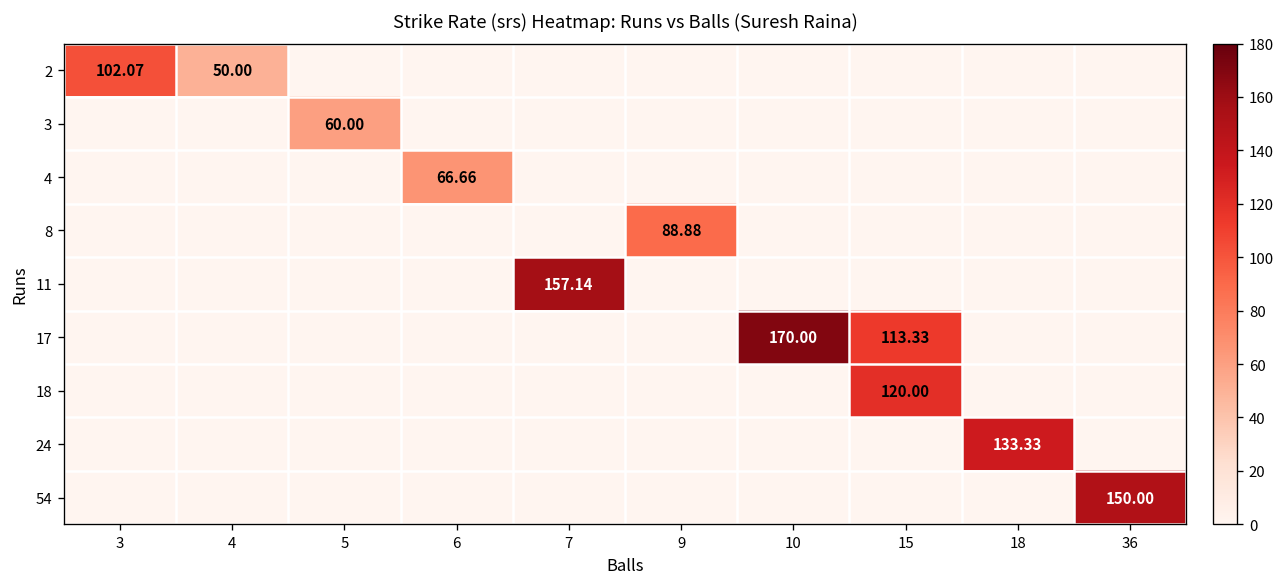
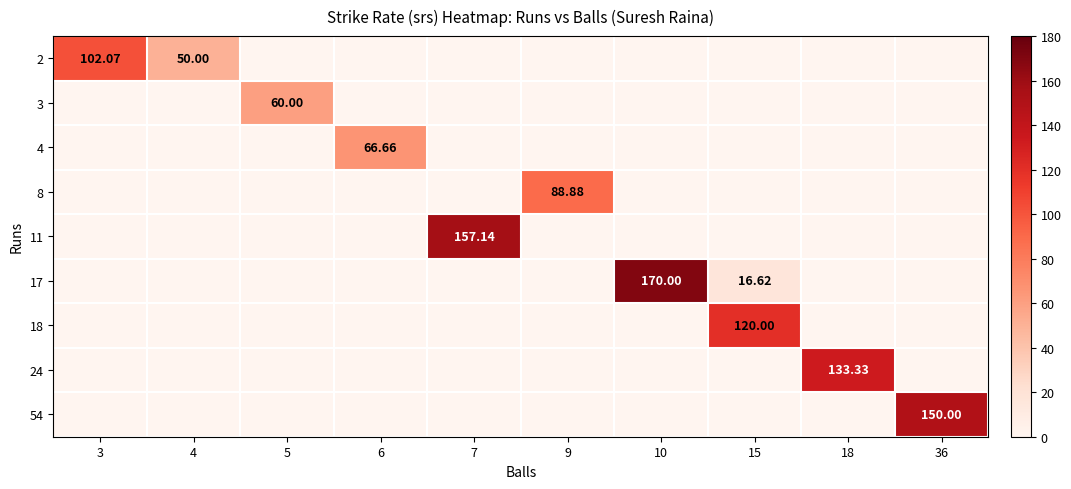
  {
    "2": {
      "3": 102.07,
      "4": 50.00
    },
    "3": {
      "5": 60.00
    },
    "4": {
      "6": 66.66
    },
    "8": {
      "9": 88.88
    },
    "11": {
      "7": 157.14
    },
    "17": {
      "10": 170.00,
-     "15": 113.33
+     "15": 16.62
    },
    "18": {
      "15": 120.00
    },
    "24": {
      "18": 133.33
    },
    "54": {
      "36": 150.00
    }
  }
